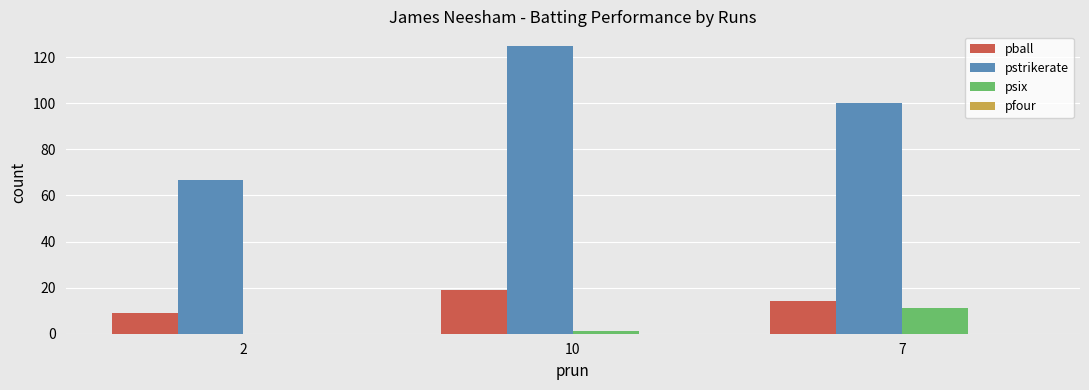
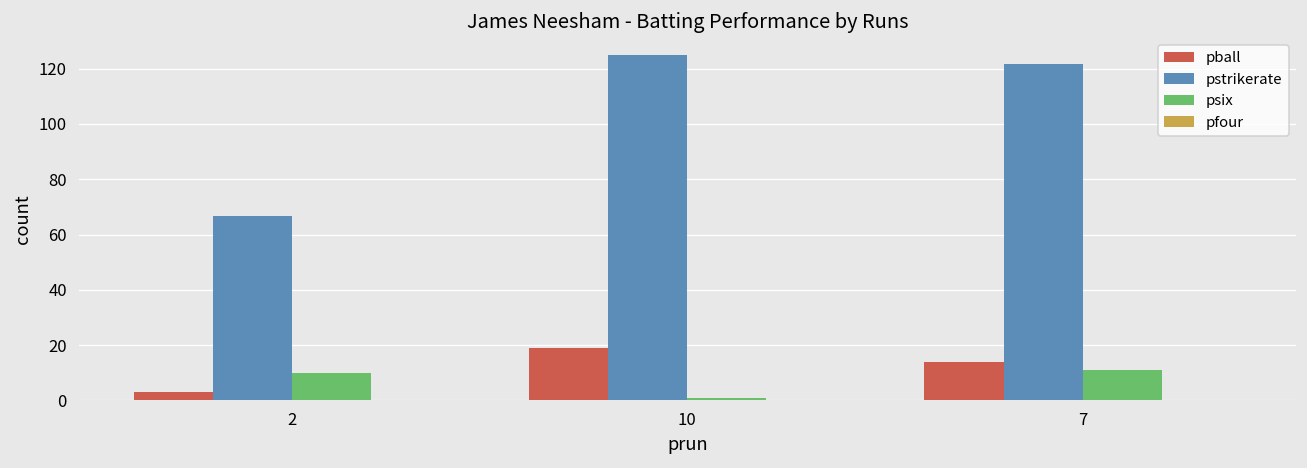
  {
    "pball": {
-     "2": 9,
+     "2": 3,
      "10": 19,
      "7": 14
    },
    "pstrikerate": {
      "2": 67,
      "10": 125,
-     "7": 100
+     "7": 122
    },
    "psix": {
-     "2": 0,
+     "2": 10,
      "7": 11
    },
    "pfour": {
      "2": 0,
      "10": 0,
      "7": 0
    }
  }
